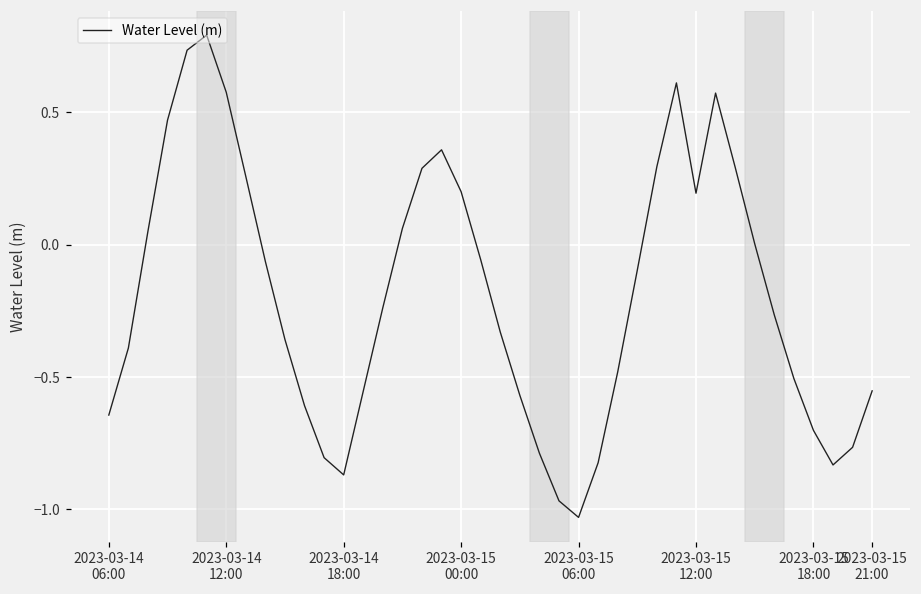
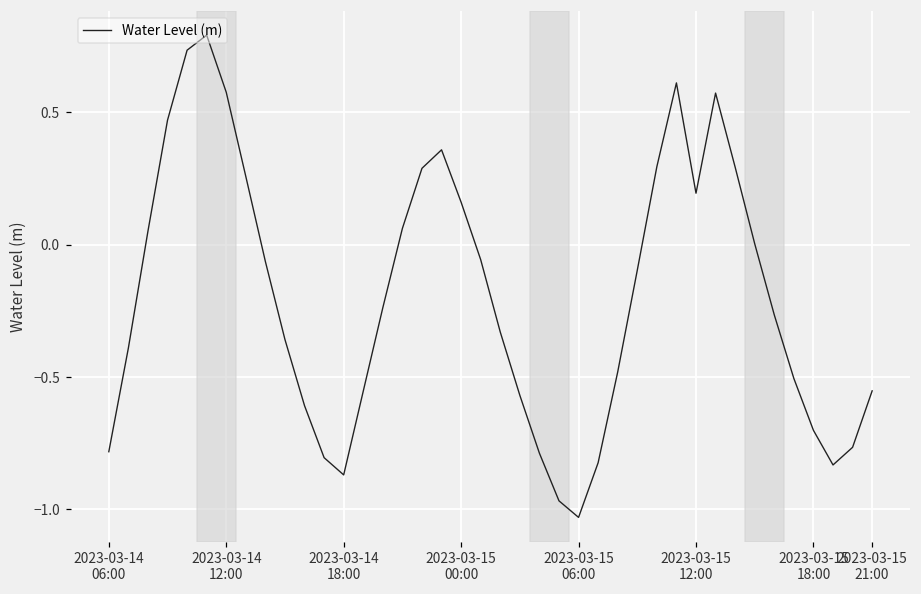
  {
-   "2023-03-14 06:00": -0.64,
+   "2023-03-14 06:00": -0.78,
    "2023-03-14 12:00": 0.58,
    "2023-03-14 18:00": -0.87,
-   "2023-03-15 00:00": 0.20,
+   "2023-03-15 00:00": 0.16,
    "2023-03-15 06:00": -1.03,
    "2023-03-15 12:00": 0.19
  }
